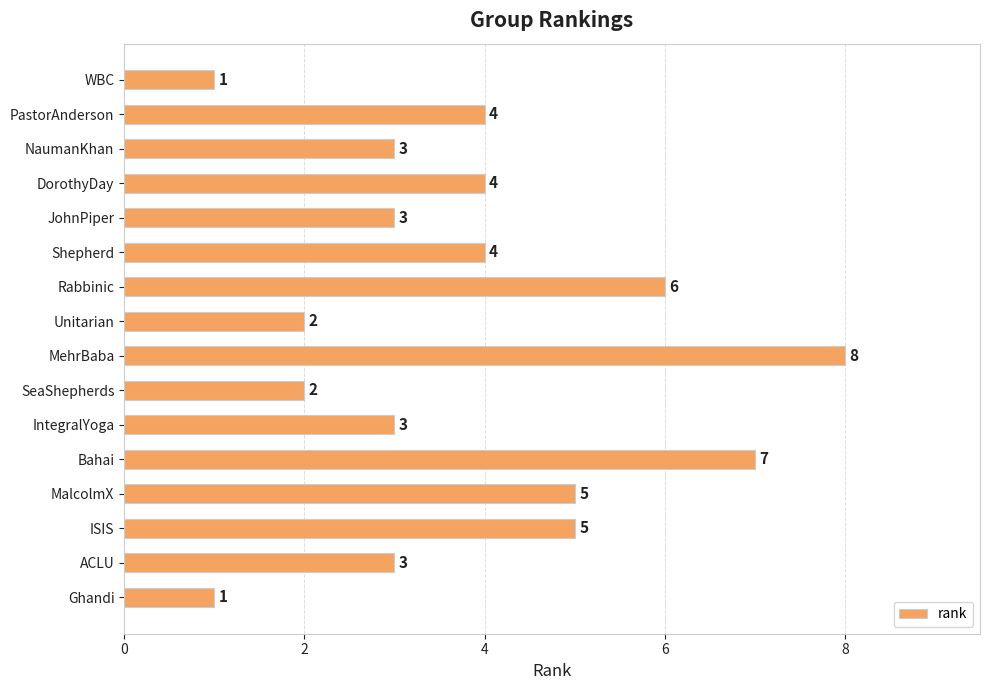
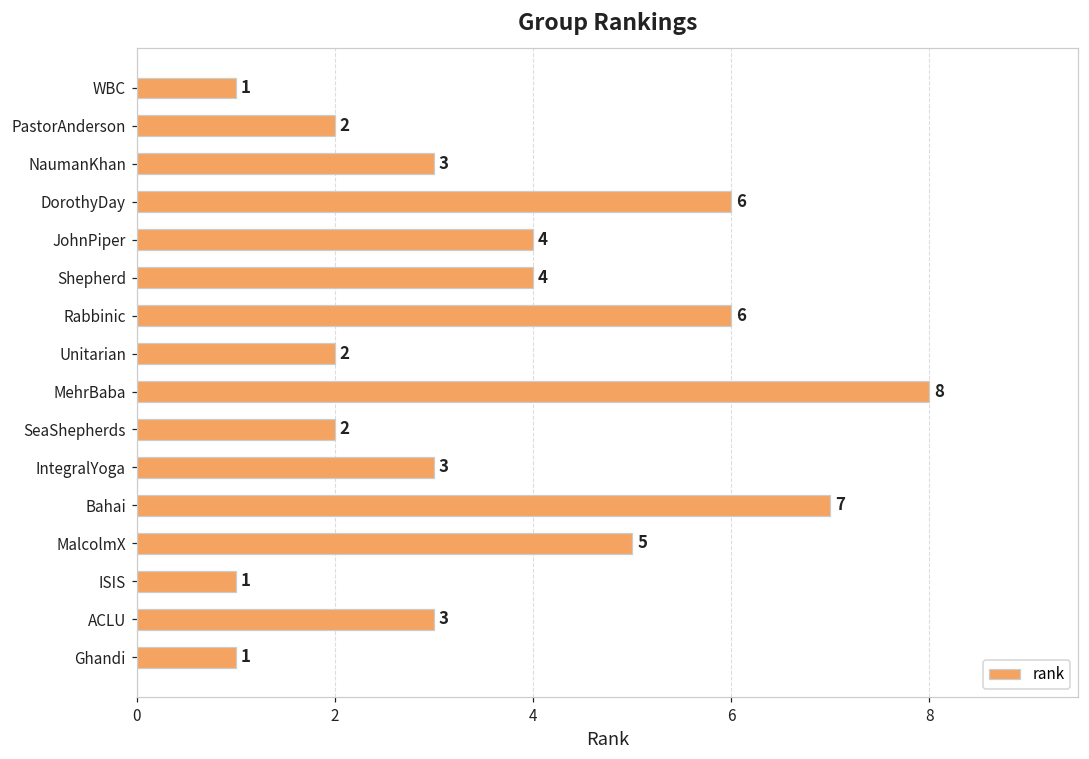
  {
    "WBC": 1,
-   "PastorAnderson": 4,
+   "PastorAnderson": 2,
    "NaumanKhan": 3,
-   "DorothyDay": 4,
-   "JohnPiper": 3,
+   "DorothyDay": 6,
+   "JohnPiper": 4,
    "Shepherd": 4,
    "Rabbinic": 6,
    "Unitarian": 2,
    "MehrBaba": 8,
    "SeaShepherds": 2,
    "IntegralYoga": 3,
    "Bahai": 7,
    "MalcolmX": 5,
-   "ISIS": 5,
+   "ISIS": 1,
    "ACLU": 3,
    "Ghandi": 1
  }
